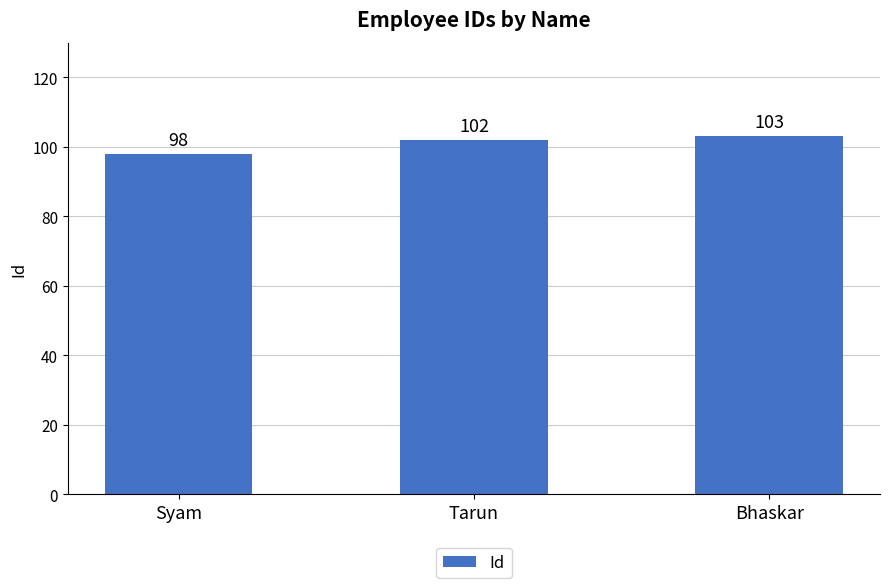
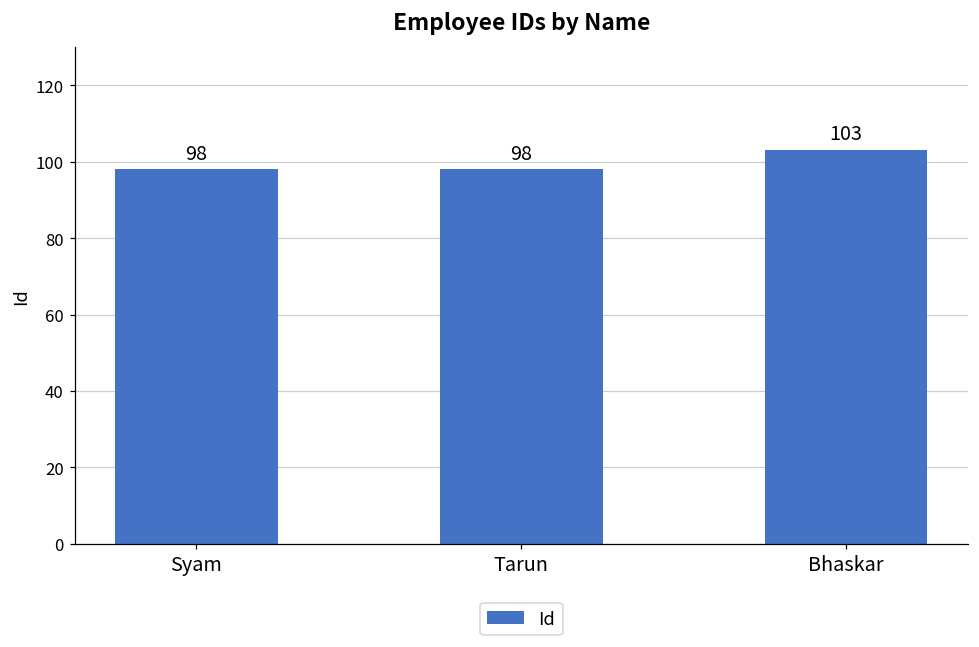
  {
    "Syam": 98,
-   "Tarun": 102,
+   "Tarun": 98,
    "Bhaskar": 103
  }
